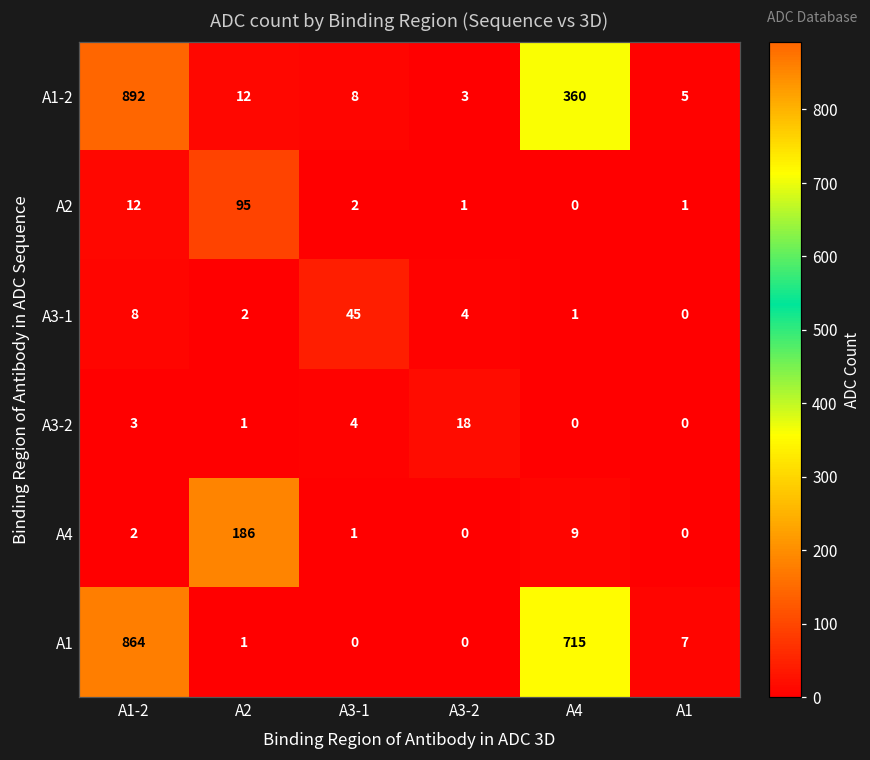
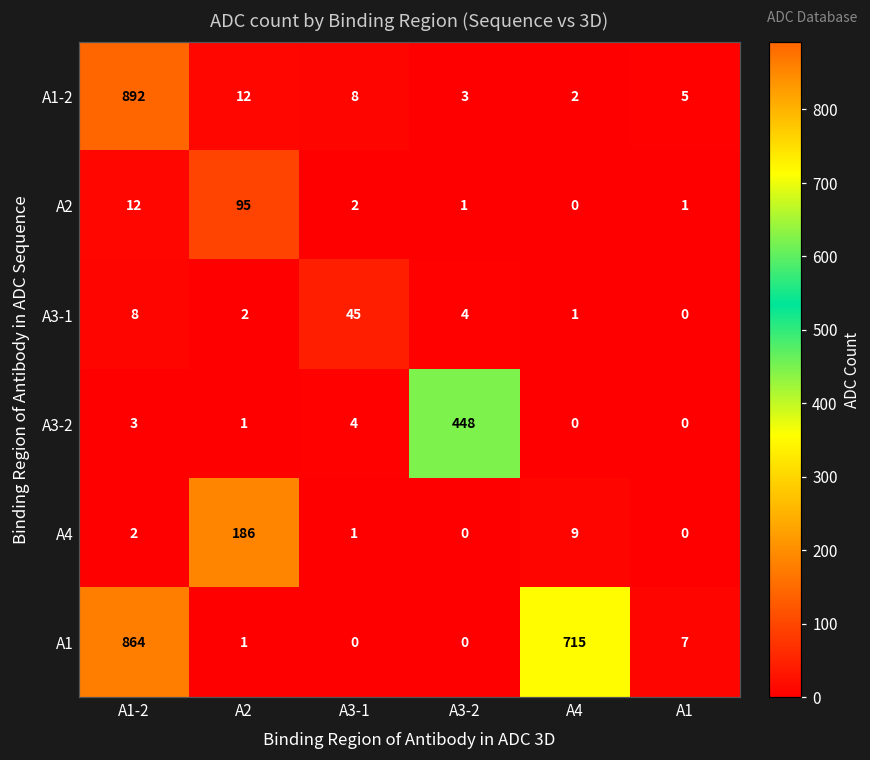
  {
    "A1-2": {
      "A1-2": 892,
      "A2": 12,
      "A3-1": 8,
      "A3-2": 3,
-     "A4": 360,
+     "A4": 2,
      "A1": 5
    },
    "A2": {
      "A1-2": 12,
      "A2": 95,
      "A3-1": 2,
      "A3-2": 1,
      "A4": 0,
      "A1": 1
    },
    "A3-1": {
      "A1-2": 8,
      "A2": 2,
      "A3-1": 45,
      "A3-2": 4,
      "A4": 1,
      "A1": 0
    },
    "A3-2": {
      "A1-2": 3,
      "A2": 1,
      "A3-1": 4,
-     "A3-2": 18,
+     "A3-2": 448,
      "A4": 0,
      "A1": 0
    },
    "A4": {
      "A1-2": 2,
      "A2": 186,
      "A3-1": 1,
      "A3-2": 0,
      "A4": 9,
      "A1": 0
    },
    "A1": {
      "A1-2": 864,
      "A2": 1,
      "A3-1": 0,
      "A3-2": 0,
      "A4": 715,
      "A1": 7
    }
  }
